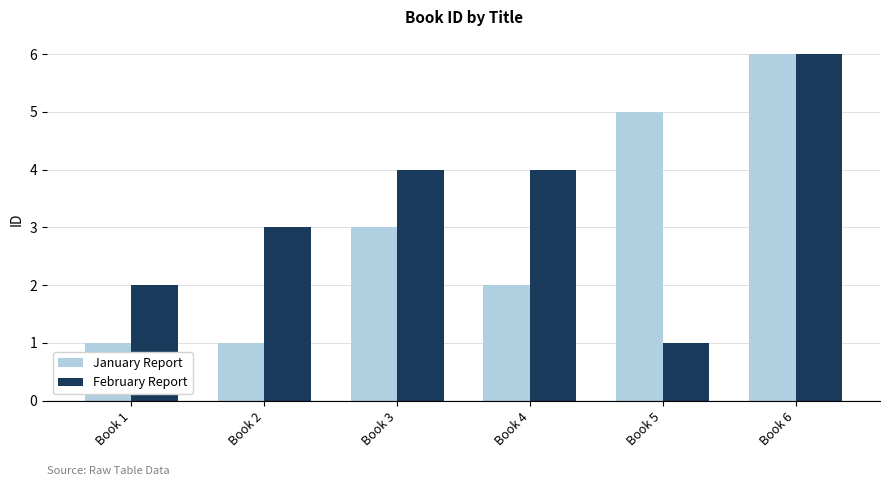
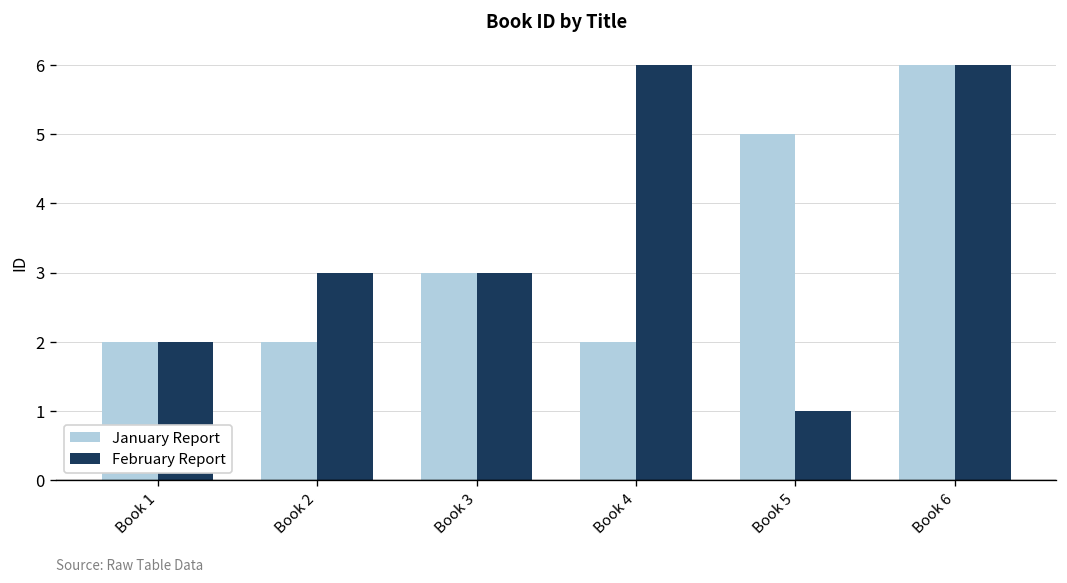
  {
    "January Report": {
-     "Book 1": 1,
-     "Book 2": 1,
+     "Book 1": 2,
+     "Book 2": 2,
      "Book 3": 3,
      "Book 4": 2,
      "Book 5": 5,
      "Book 6": 6
    },
    "February Report": {
      "Book 1": 2,
      "Book 2": 3,
-     "Book 3": 4,
-     "Book 4": 4,
+     "Book 3": 3,
+     "Book 4": 6,
      "Book 5": 1,
      "Book 6": 6
    }
  }
